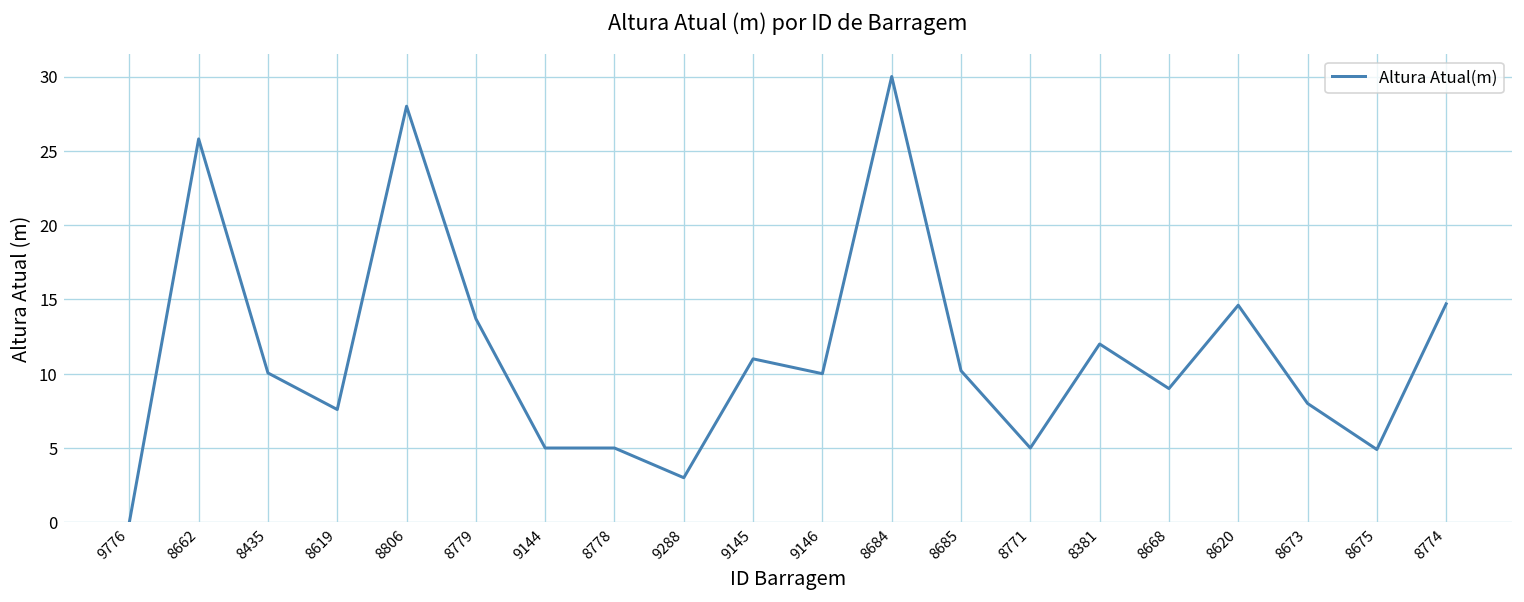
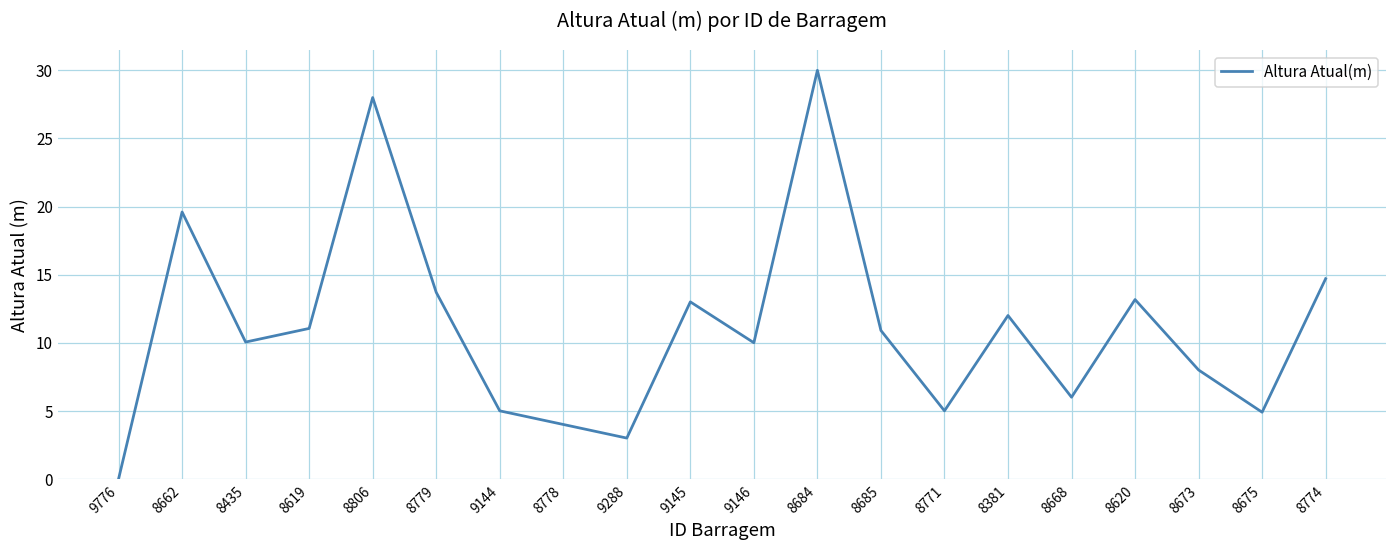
  {
    "9776": 0.0,
-   "8662": 25.8,
+   "8662": 19.6,
    "8435": 10.1,
-   "8619": 7.6,
+   "8619": 11.1,
    "8806": 28.0,
    "8779": 13.7,
    "9144": 5.0,
-   "8778": 5,
+   "8778": 4,
    "9288": 3.0,
-   "9145": 11,
+   "9145": 13,
    "9146": 10.0,
    "8684": 30.0,
-   "8685": 10.2,
+   "8685": 10.9,
    "8771": 5.0,
    "8381": 12.0,
-   "8668": 9,
-   "8620": 14.6,
+   "8668": 6,
+   "8620": 13.2,
    "8673": 8.0,
    "8675": 4.9,
    "8774": 14.7
  }
